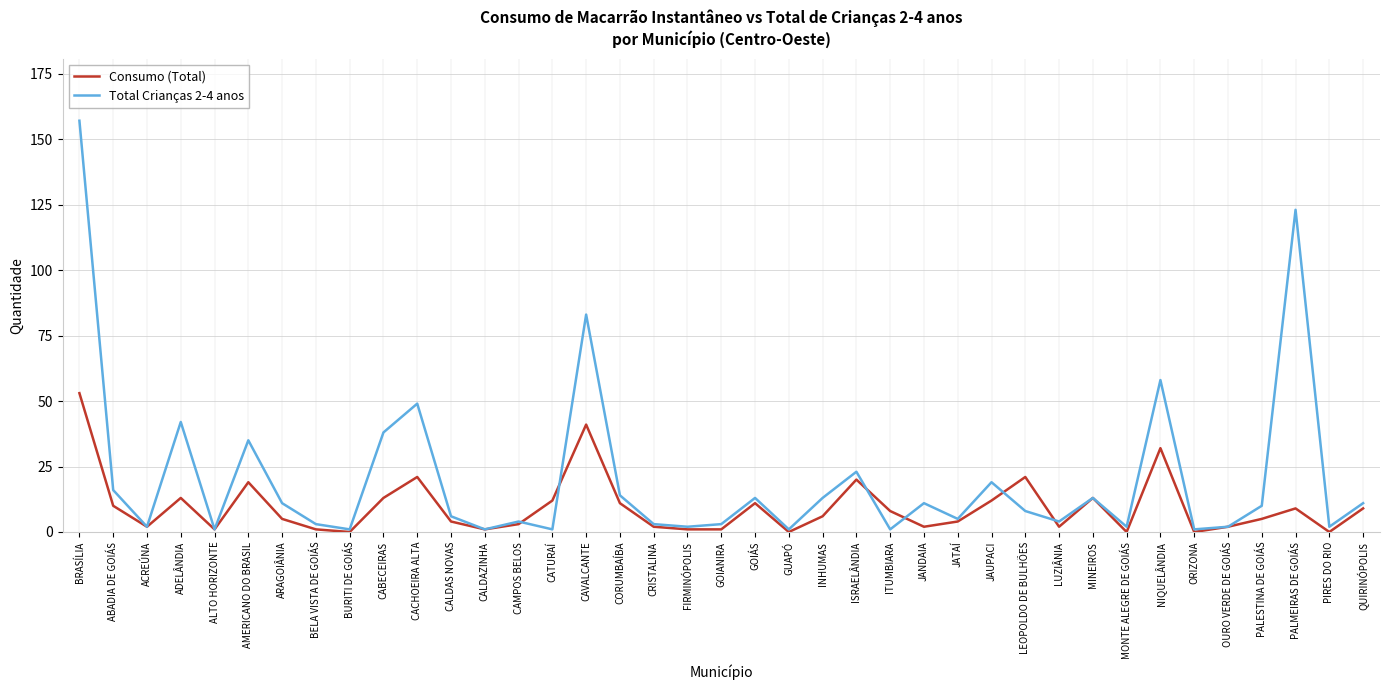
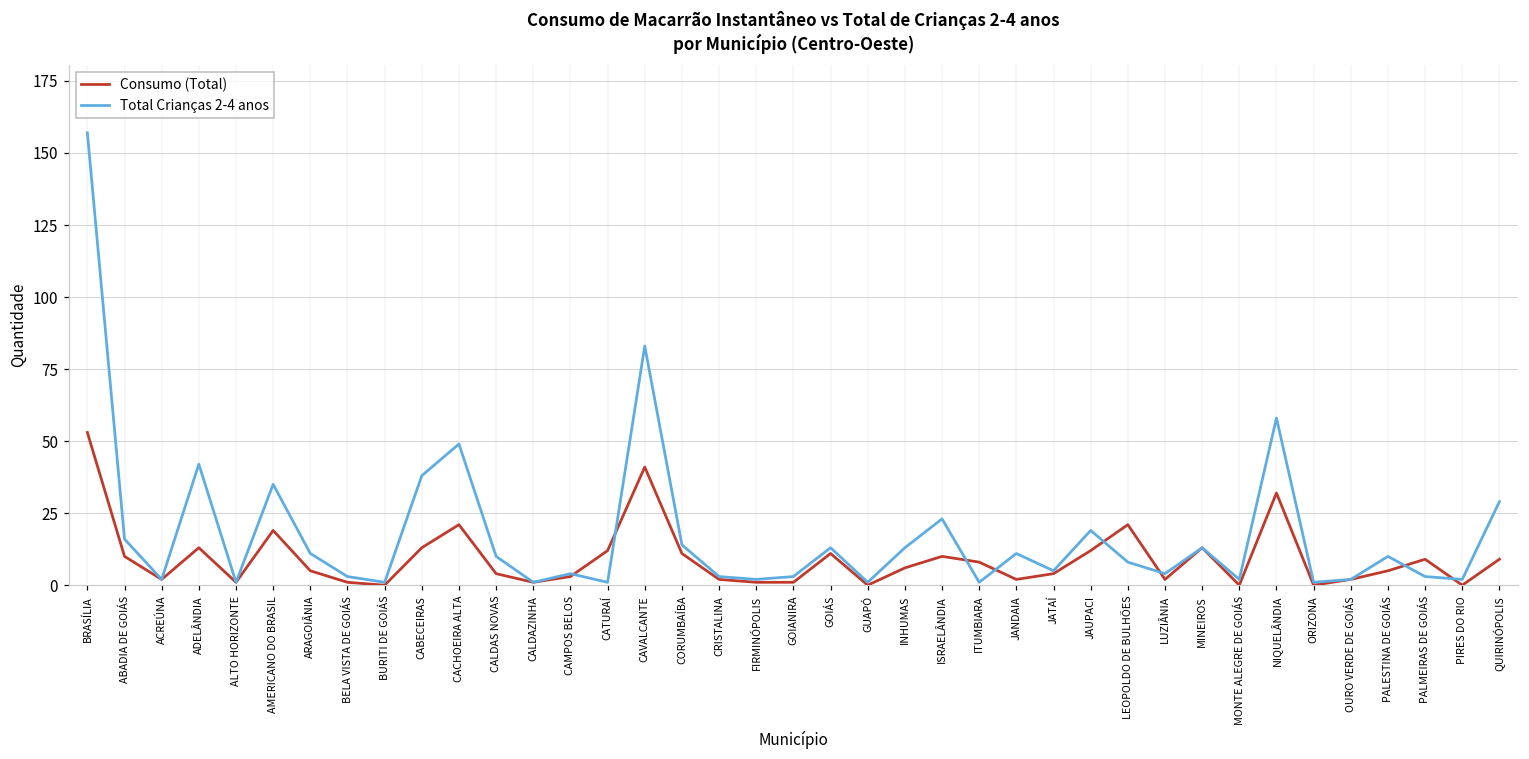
  {
    "Consumo (Total)": {
      "BRASÍLIA": 53,
      "ABADIA DE GOIÁS": 10,
      "ADELÂNDIA": 13,
      "AMERICANO DO BRASIL": 19,
      "ARAGOIÂNIA": 5,
      "BELA VISTA DE GOIÁS": 1,
      "BURITI DE GOIÁS": 0,
      "CABECEIRAS": 13,
      "CACHOEIRA ALTA": 21,
      "CALDAS NOVAS": 4,
      "CAMPOS BELOS": 3,
      "CATURAÍ": 12,
      "CAVALCANTE": 41,
      "CORUMBAÍBA": 11,
      "CRISTALINA": 2,
      "FIRMINÓPOLIS": 1,
      "GOIANIRA": 1,
      "GOIÁS": 11,
      "GUAPÓ": 0,
      "INHUMAS": 6,
-     "ISRAELÂNDIA": 20,
+     "ISRAELÂNDIA": 10,
      "ITUMBIARA": 8,
      "JANDAIA": 2,
      "JATAÍ": 4,
      "JAUPACI": 12,
      "LEOPOLDO DE BULHÕES": 21,
      "LUZIÂNIA": 2,
      "MONTE ALEGRE DE GOIÁS": 0,
      "NIQUELÂNDIA": 32,
      "ORIZONA": 0,
      "PALESTINA DE GOIÁS": 5,
      "PALMEIRAS DE GOIÁS": 9,
      "PIRES DO RIO": 0,
      "QUIRINÓPOLIS": 9
    },
    "Total Crianças 2-4 anos": {
      "BRASÍLIA": 157,
      "ABADIA DE GOIÁS": 16,
      "ADELÂNDIA": 42,
      "AMERICANO DO BRASIL": 35,
      "ARAGOIÂNIA": 11,
      "BELA VISTA DE GOIÁS": 3,
      "BURITI DE GOIÁS": 1,
      "CABECEIRAS": 38,
      "CACHOEIRA ALTA": 49,
-     "CALDAS NOVAS": 6,
+     "CALDAS NOVAS": 10,
      "CAMPOS BELOS": 4,
      "CATURAÍ": 1,
      "CAVALCANTE": 83,
      "CORUMBAÍBA": 14,
      "CRISTALINA": 3,
      "FIRMINÓPOLIS": 2,
      "GOIANIRA": 3,
      "GOIÁS": 13,
      "GUAPÓ": 1,
      "INHUMAS": 13,
      "ISRAELÂNDIA": 23,
      "ITUMBIARA": 1,
      "JANDAIA": 11,
      "JATAÍ": 5,
      "JAUPACI": 19,
      "LEOPOLDO DE BULHÕES": 8,
      "LUZIÂNIA": 4,
      "MONTE ALEGRE DE GOIÁS": 2,
      "NIQUELÂNDIA": 58,
      "ORIZONA": 1,
      "PALESTINA DE GOIÁS": 10,
-     "PALMEIRAS DE GOIÁS": 123,
+     "PALMEIRAS DE GOIÁS": 3,
      "PIRES DO RIO": 2,
-     "QUIRINÓPOLIS": 11
+     "QUIRINÓPOLIS": 29
    }
  }
